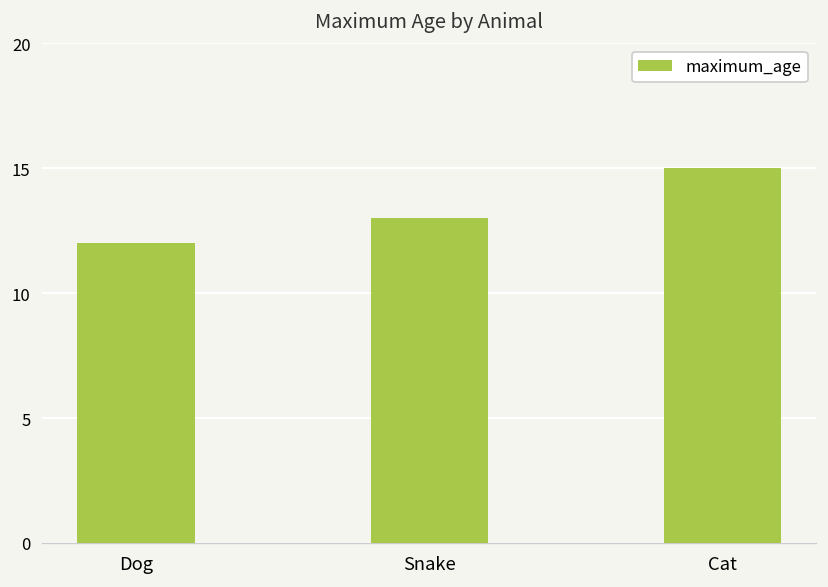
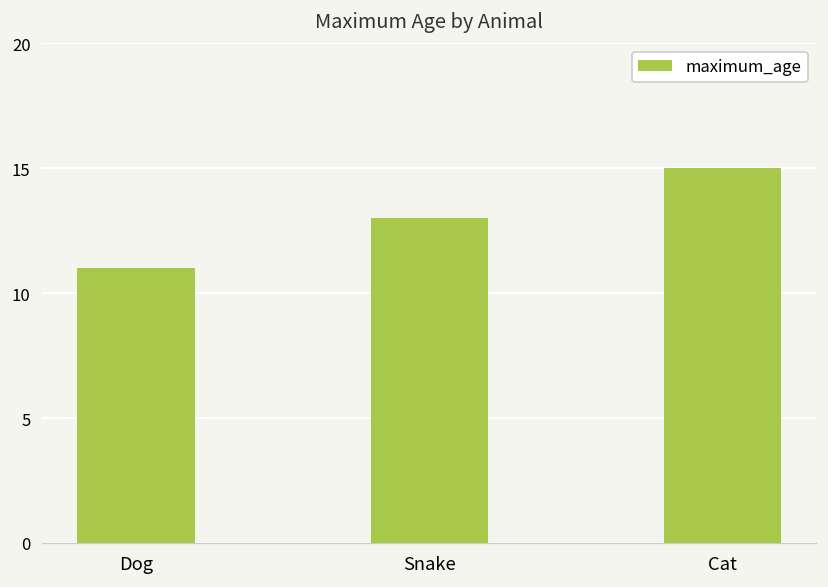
  {
-   "Dog": 12,
+   "Dog": 11,
    "Snake": 13,
    "Cat": 15
  }
